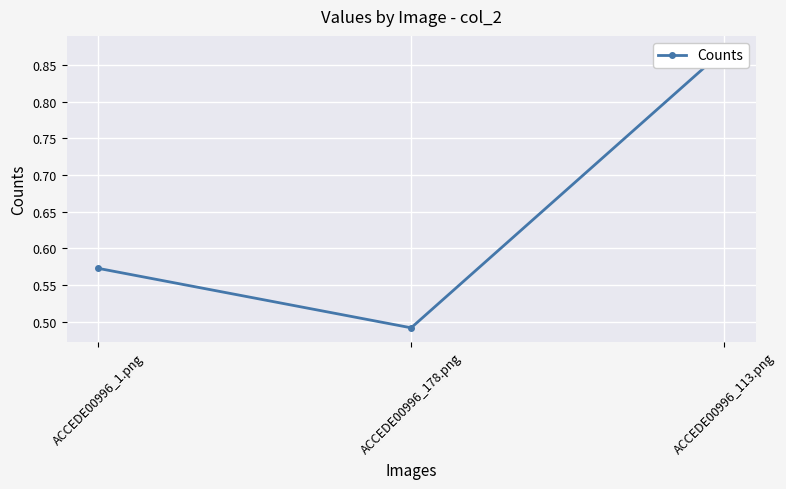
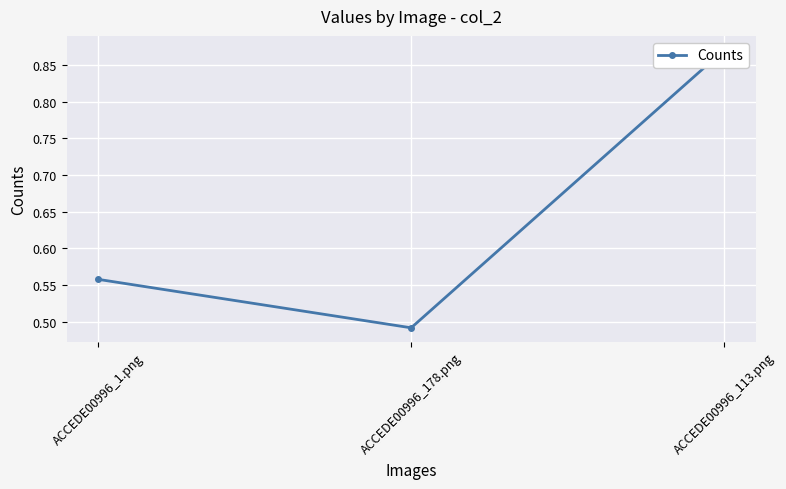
  {
-   "ACCEDE00996_1.png": 0.57,
+   "ACCEDE00996_1.png": 0.56,
    "ACCEDE00996_178.png": 0.49
  }
